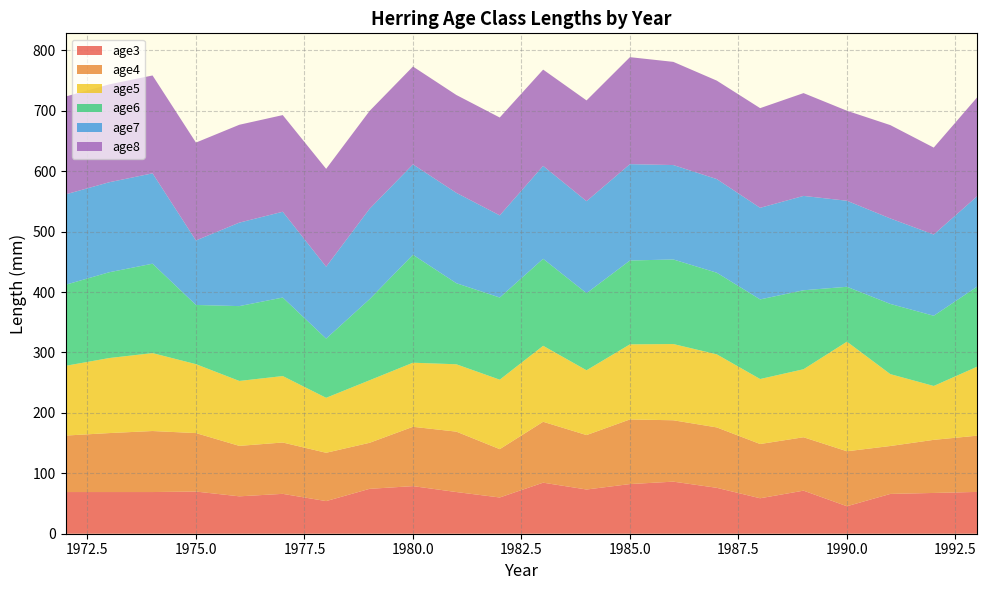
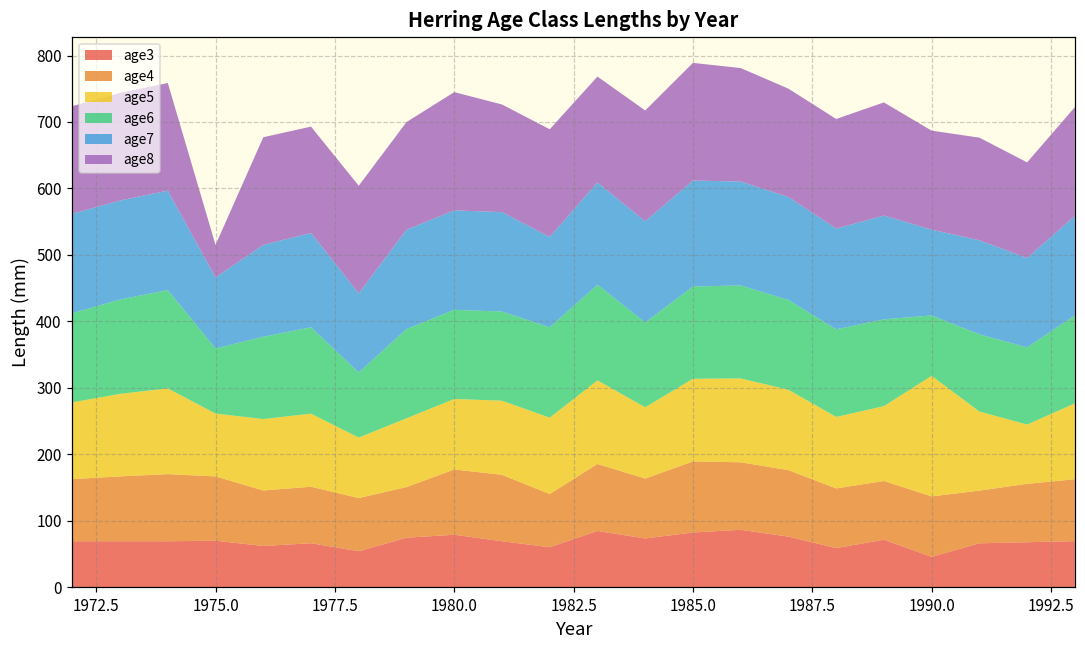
  {
    "age5": {
-     "1975.0": 110,
+     "1975.0": 90,
      "1980.0": 110,
      "1985.0": 120,
      "1990.0": 180
    },
    "age6": {
      "1975.0": 100,
-     "1980.0": 180,
+     "1980.0": 130,
      "1985.0": 140,
      "1990.0": 90
    },
    "age7": {
      "1975.0": 110,
      "1980.0": 150,
      "1985.0": 160,
-     "1990.0": 140
+     "1990.0": 130
    },
    "age8": {
-     "1975.0": 160,
-     "1980.0": 160,
+     "1975.0": 50,
+     "1980.0": 180,
      "1985.0": 180,
      "1990.0": 150
    }
  }
